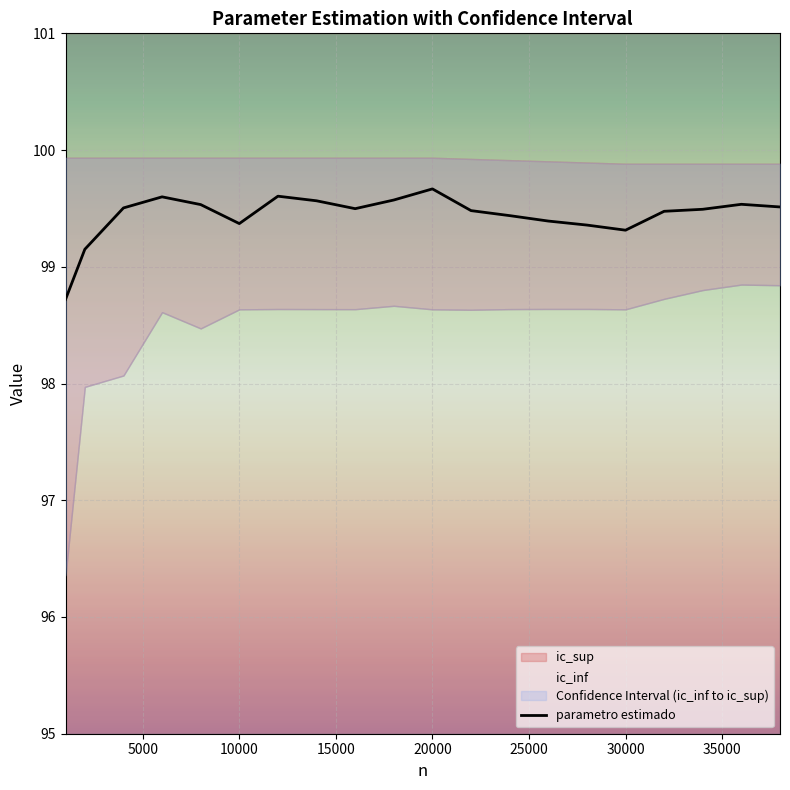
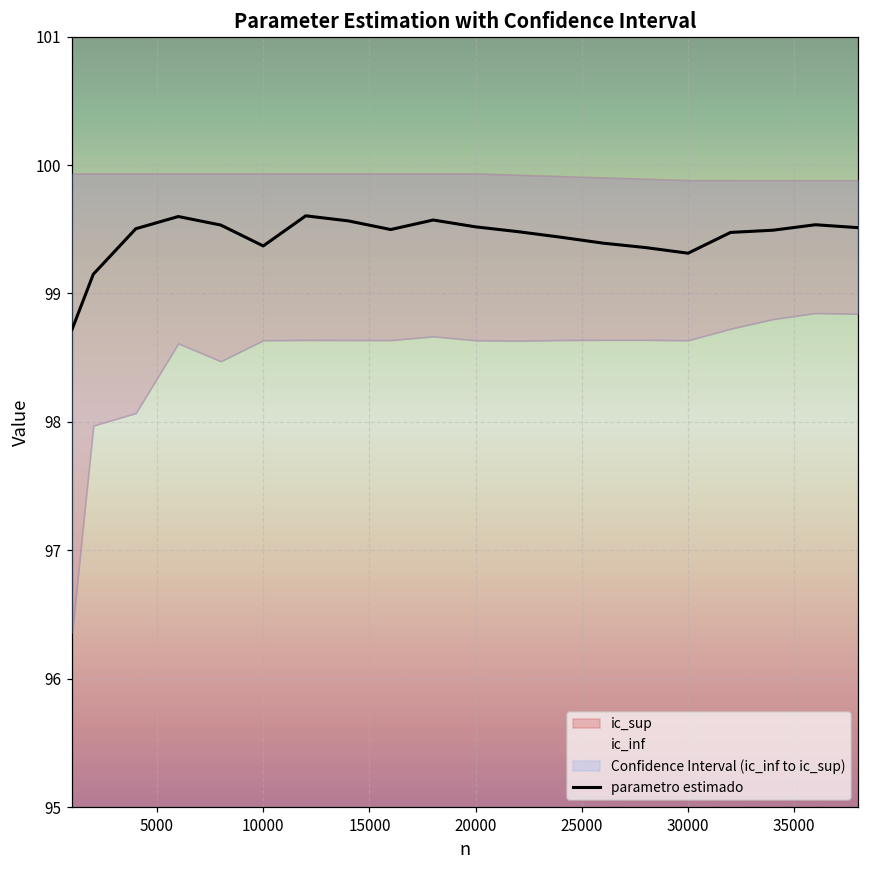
  {
    "parametro estimado": {
      "10000": 99.37,
-     "20000": 99.67,
+     "20000": 99.52,
      "30000": 99.31
    }
  }
